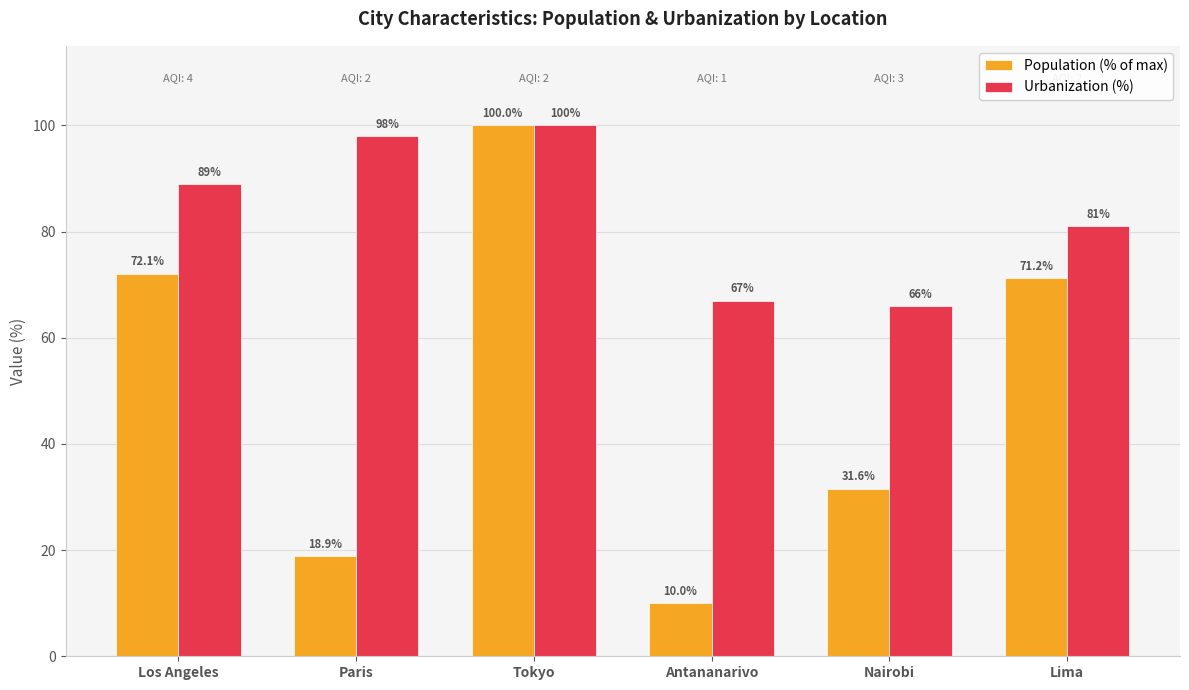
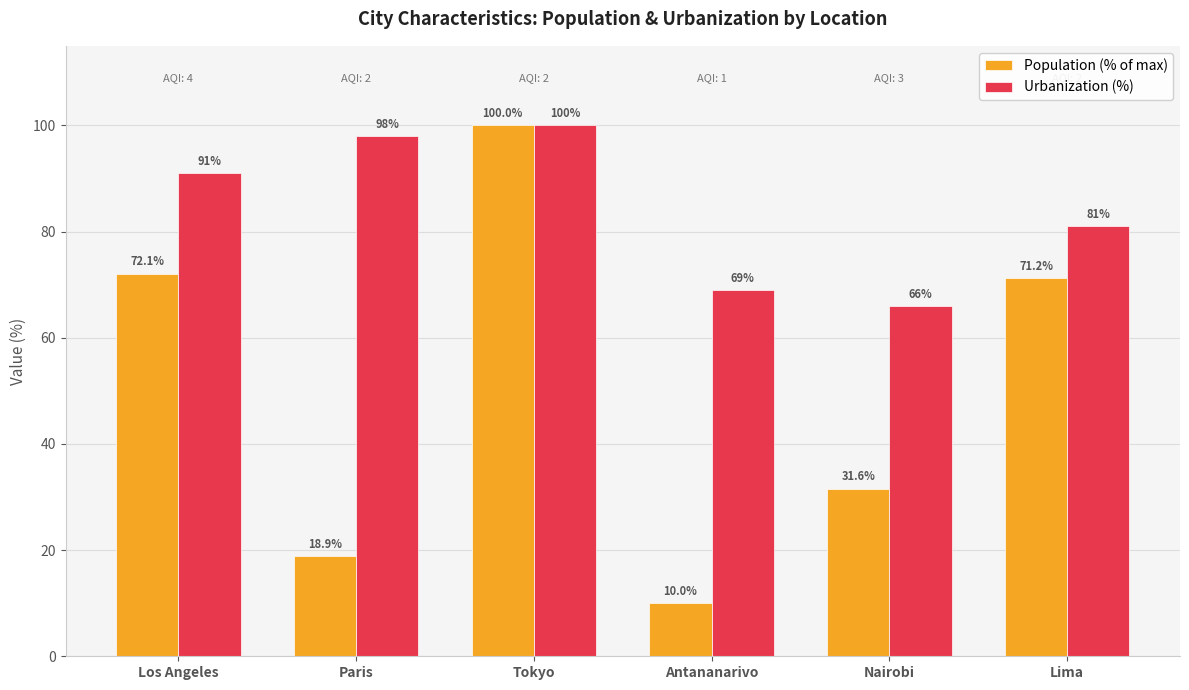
  {
    "Population (% of max)": {
      "Los Angeles": "72.1%",
      "Paris": "18.9%",
      "Tokyo": "100.0%",
      "Antananarivo": "10.0%",
      "Nairobi": "31.6%",
      "Lima": "71.2%"
    },
    "Urbanization (%)": {
-     "Los Angeles": "89%",
+     "Los Angeles": "91%",
      "Paris": "98%",
      "Tokyo": "100%",
-     "Antananarivo": "67%",
+     "Antananarivo": "69%",
      "Nairobi": "66%",
      "Lima": "81%"
    }
  }
